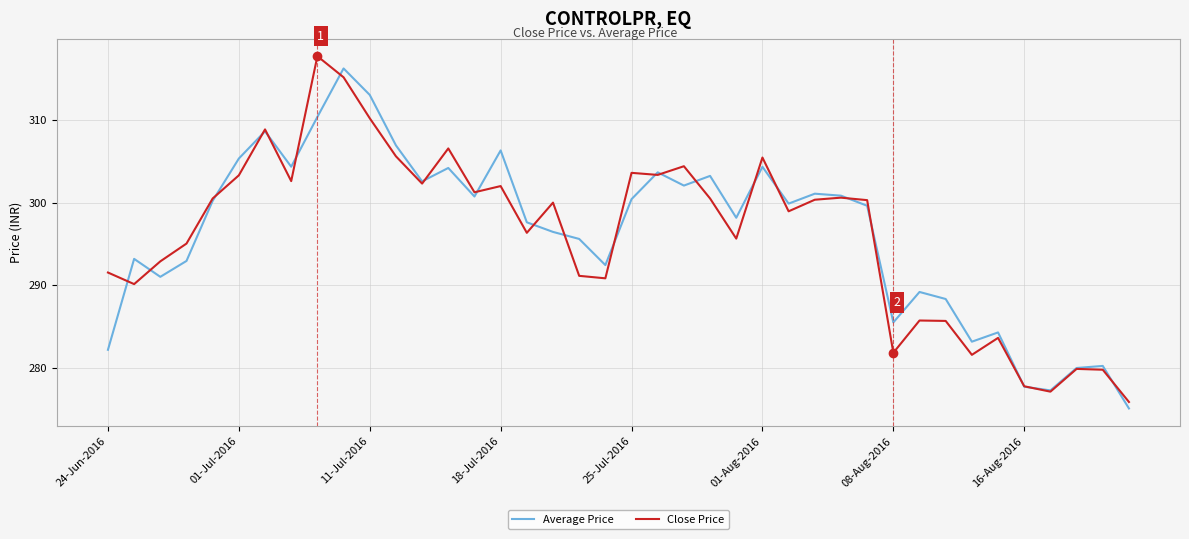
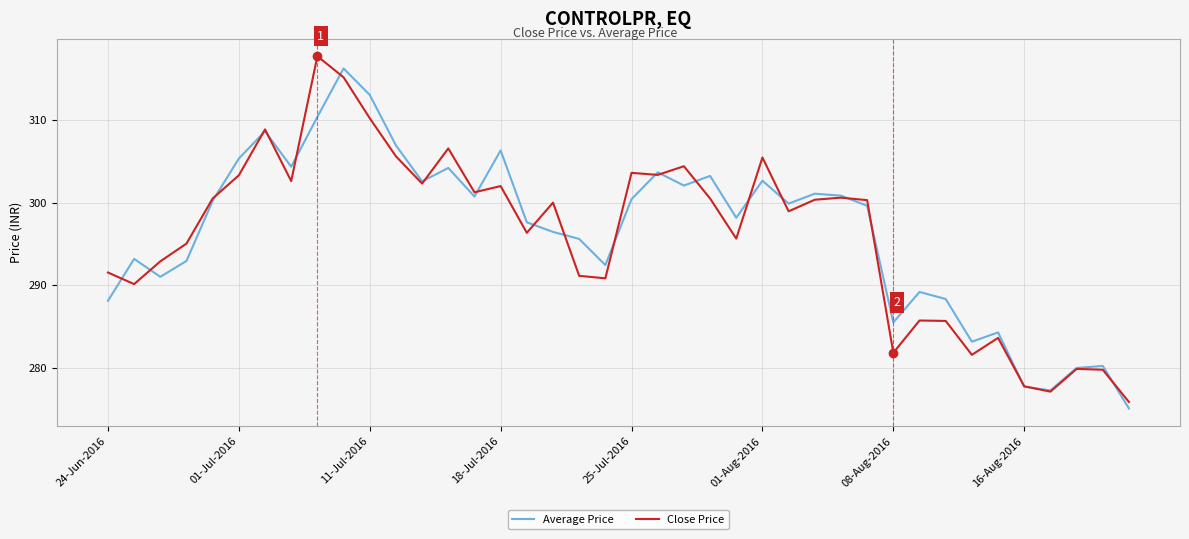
  {
    "Average Price": {
-     "24-Jun-2016": 282,
+     "24-Jun-2016": 288,
      "01-Jul-2016": 305,
      "11-Jul-2016": 313,
      "18-Jul-2016": 306,
      "25-Jul-2016": 300,
-     "01-Aug-2016": 304
+     "01-Aug-2016": 303
    }
  }
